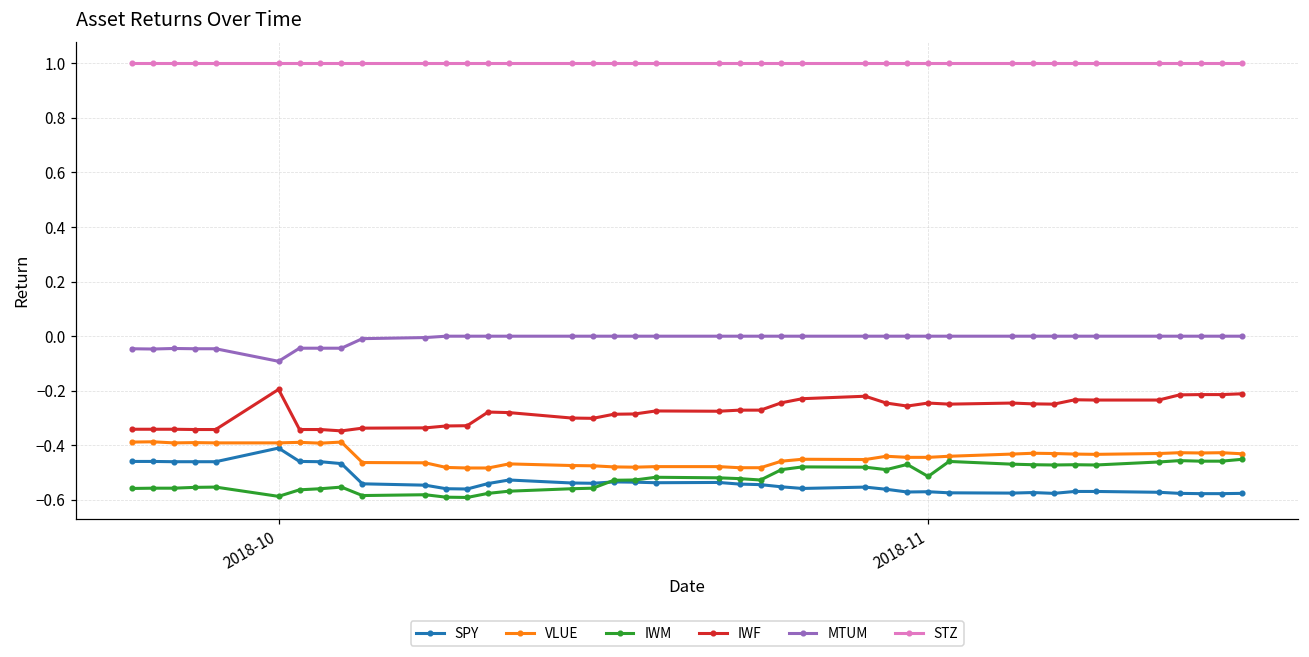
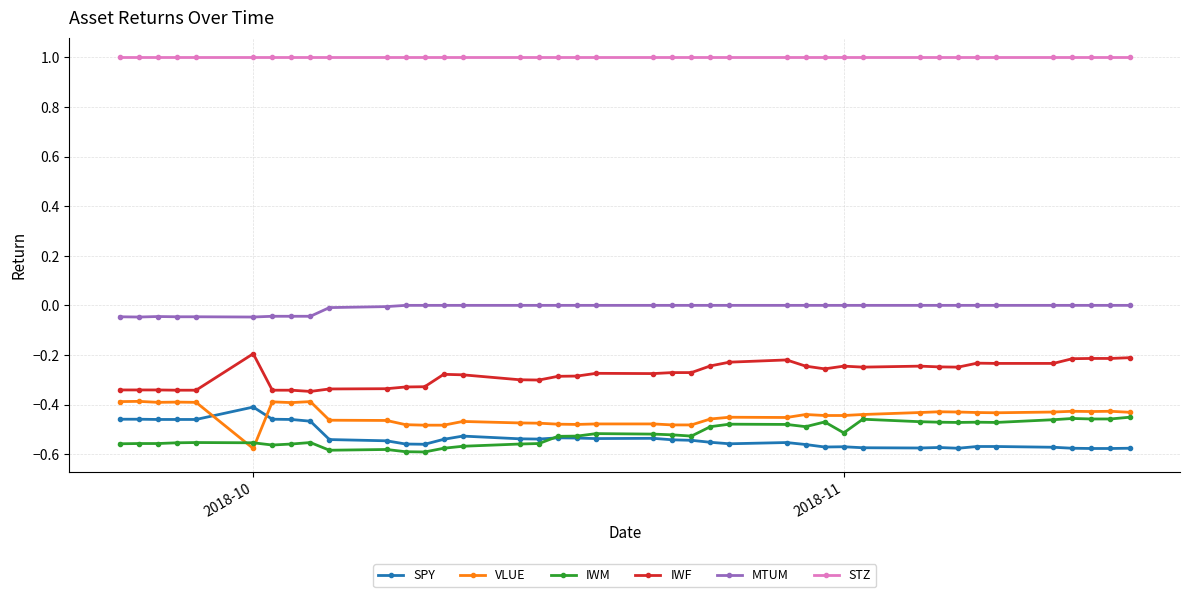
  {
    "SPY": {
      "2018-10": -0.41,
      "2018-11": -0.57
    },
    "VLUE": {
-     "2018-10": -0.39,
+     "2018-10": -0.58,
      "2018-11": -0.44
    },
    "IWM": {
-     "2018-10": -0.59,
+     "2018-10": -0.55,
      "2018-11": -0.51
    },
    "IWF": {
      "2018-10": -0.20,
      "2018-11": -0.25
    },
    "MTUM": {
-     "2018-10": -0.09,
+     "2018-10": -0.05,
      "2018-11": 0.00
    },
    "STZ": {
      "2018-10": 1.00,
      "2018-11": 1.00
    }
  }
